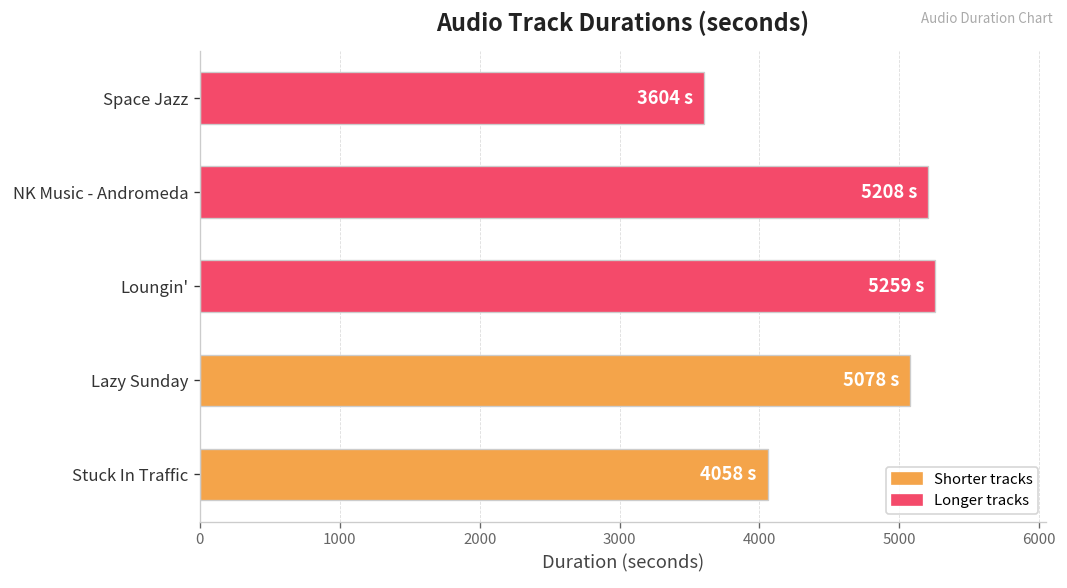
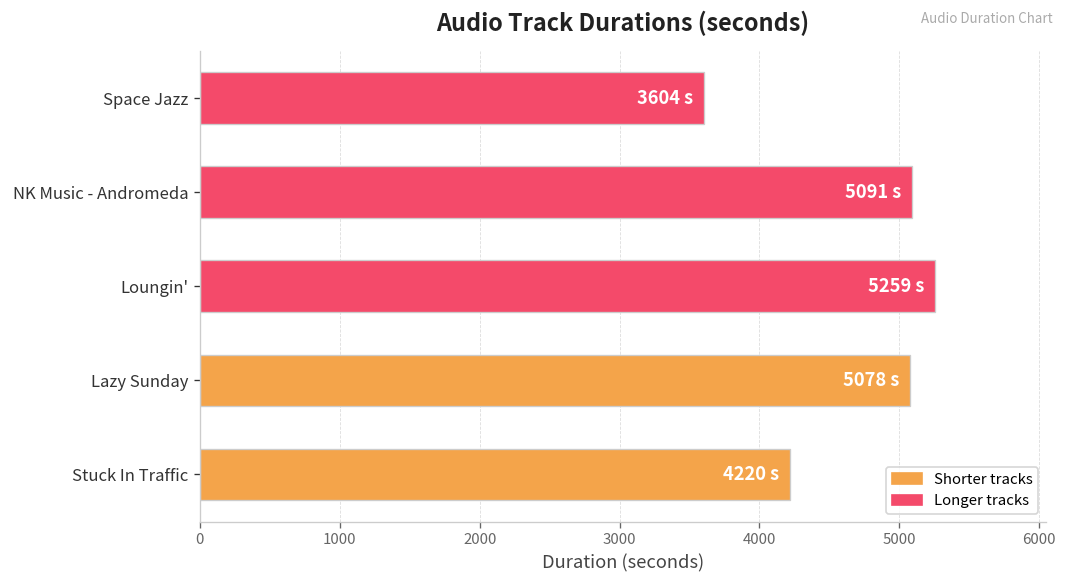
  {
    "Space Jazz": 3604,
-   "NK Music - Andromeda": 5208,
+   "NK Music - Andromeda": 5091,
    "Loungin'": 5259,
    "Lazy Sunday": 5078,
-   "Stuck In Traffic": 4058
+   "Stuck In Traffic": 4220
  }
